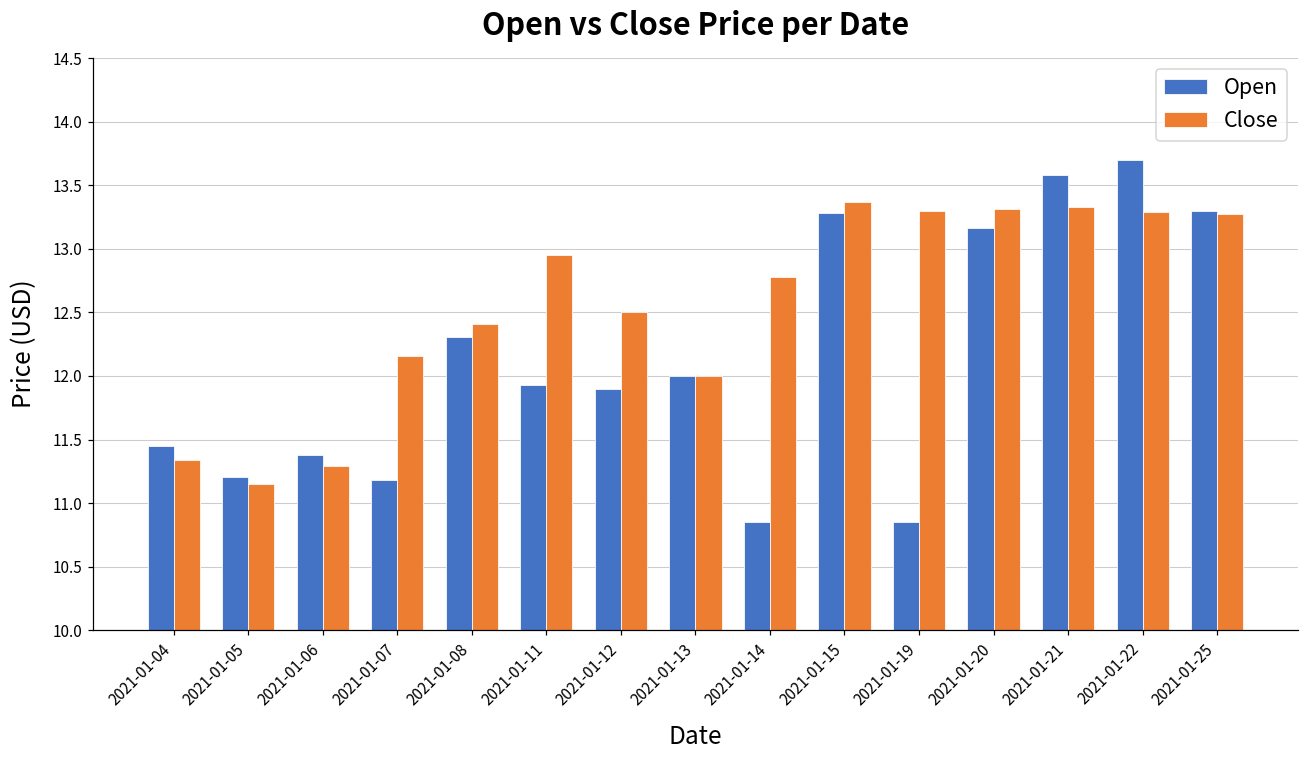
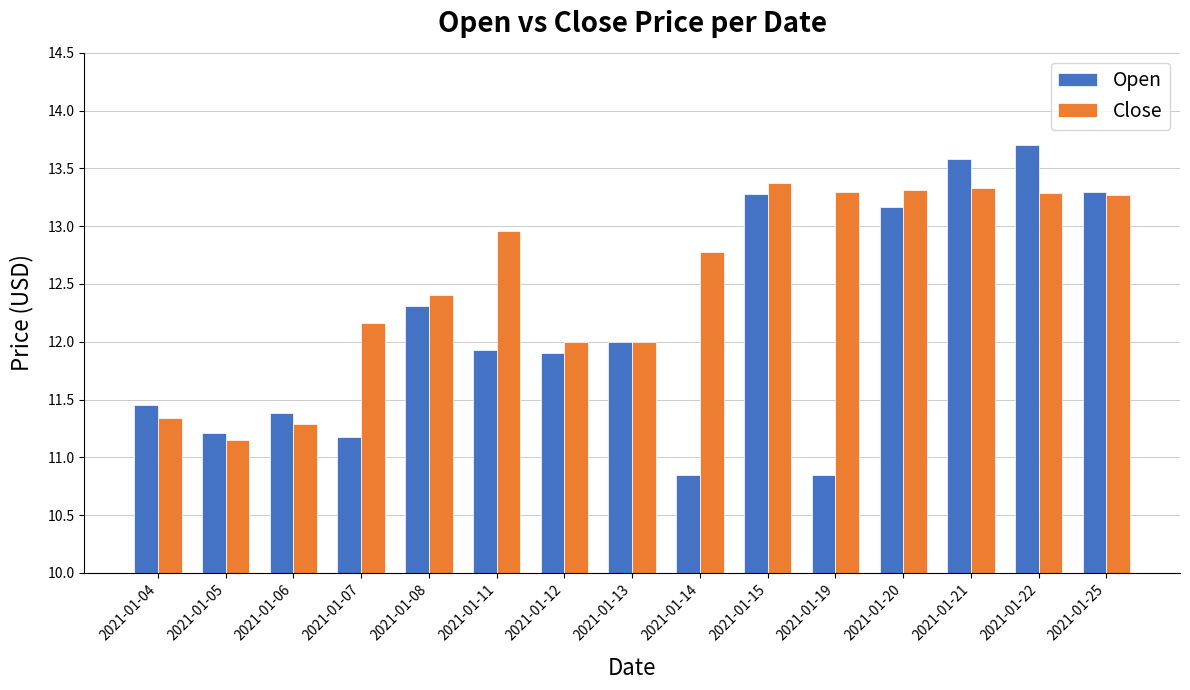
  {
    "Open": {
      "2021-01-04": 11.45,
      "2021-01-05": 11.2,
      "2021-01-06": 11.4,
      "2021-01-07": 11.2,
      "2021-01-08": 12.3,
      "2021-01-11": 11.93,
      "2021-01-12": 11.9,
      "2021-01-13": 12.0,
      "2021-01-14": 10.85,
      "2021-01-15": 13.3,
      "2021-01-19": 10.85,
      "2021-01-20": 13.17,
      "2021-01-21": 13.6,
      "2021-01-22": 13.7,
      "2021-01-25": 13.3
    },
    "Close": {
      "2021-01-04": 11.34,
      "2021-01-05": 11.15,
      "2021-01-06": 11.3,
      "2021-01-07": 12.16,
      "2021-01-08": 12.4,
      "2021-01-11": 12.96,
-     "2021-01-12": 12.5,
+     "2021-01-12": 12.0,
      "2021-01-13": 12.0,
      "2021-01-14": 12.8,
      "2021-01-15": 13.37,
      "2021-01-19": 13.3,
      "2021-01-20": 13.3,
      "2021-01-21": 13.33,
      "2021-01-22": 13.3,
      "2021-01-25": 13.27
    }
  }
